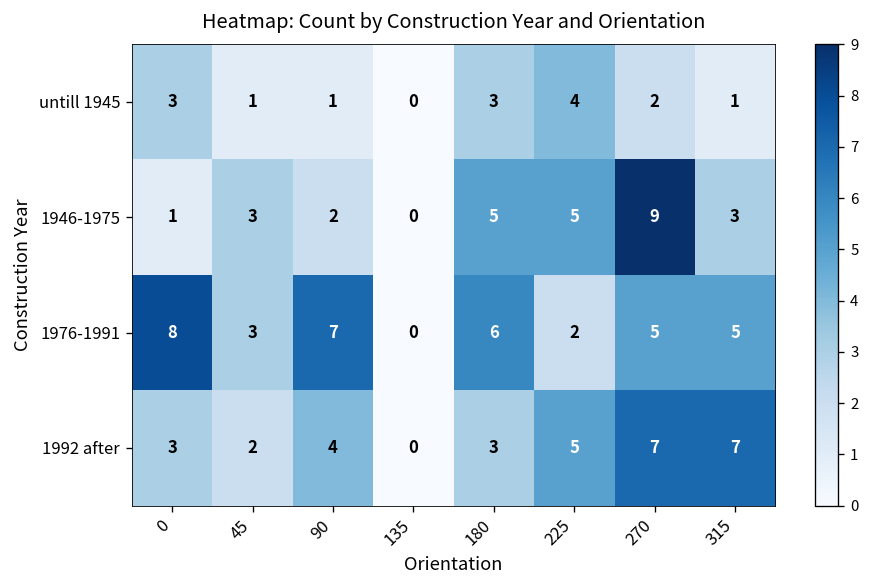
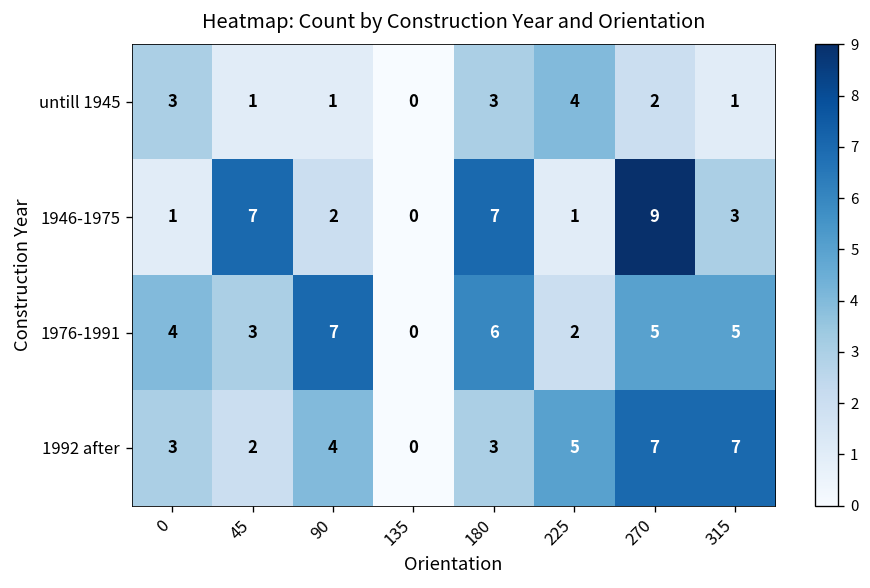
  {
    "untill 1945": {
      "0": 3,
      "45": 1,
      "90": 1,
      "135": 0,
      "180": 3,
      "225": 4,
      "270": 2,
      "315": 1
    },
    "1946-1975": {
      "0": 1,
-     "45": 3,
+     "45": 7,
      "90": 2,
      "135": 0,
-     "180": 5,
-     "225": 5,
+     "180": 7,
+     "225": 1,
      "270": 9,
      "315": 3
    },
    "1976-1991": {
-     "0": 8,
+     "0": 4,
      "45": 3,
      "90": 7,
      "135": 0,
      "180": 6,
      "225": 2,
      "270": 5,
      "315": 5
    },
    "1992 after": {
      "0": 3,
      "45": 2,
      "90": 4,
      "135": 0,
      "180": 3,
      "225": 5,
      "270": 7,
      "315": 7
    }
  }
